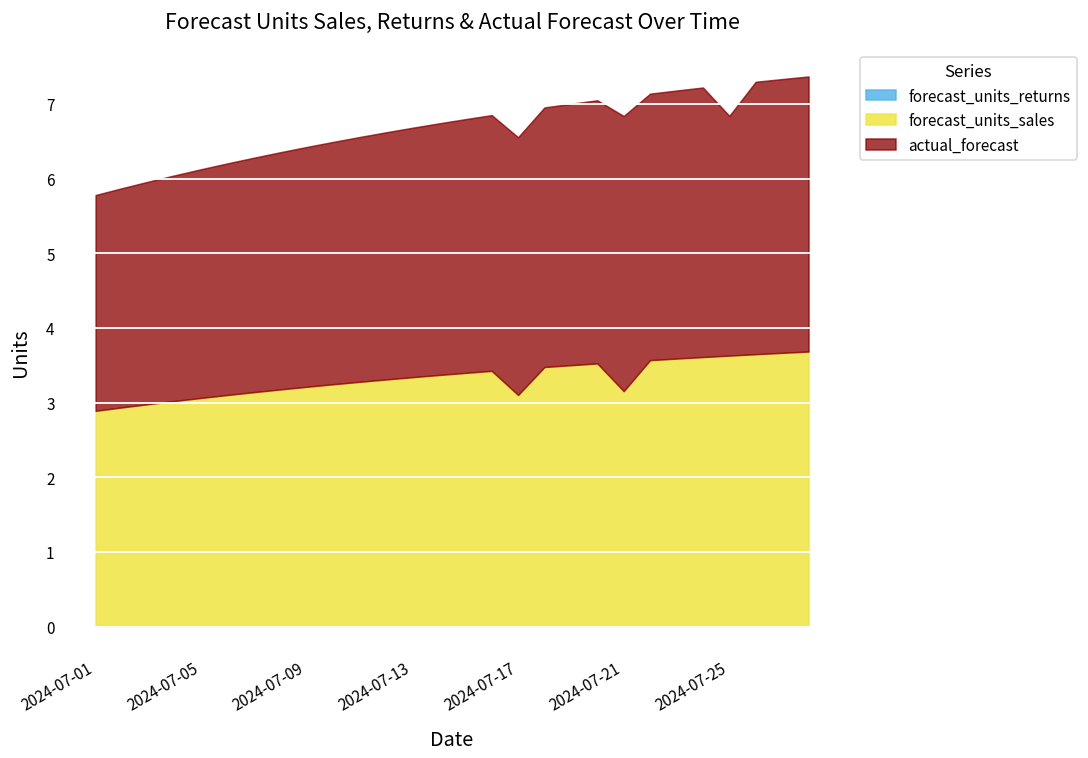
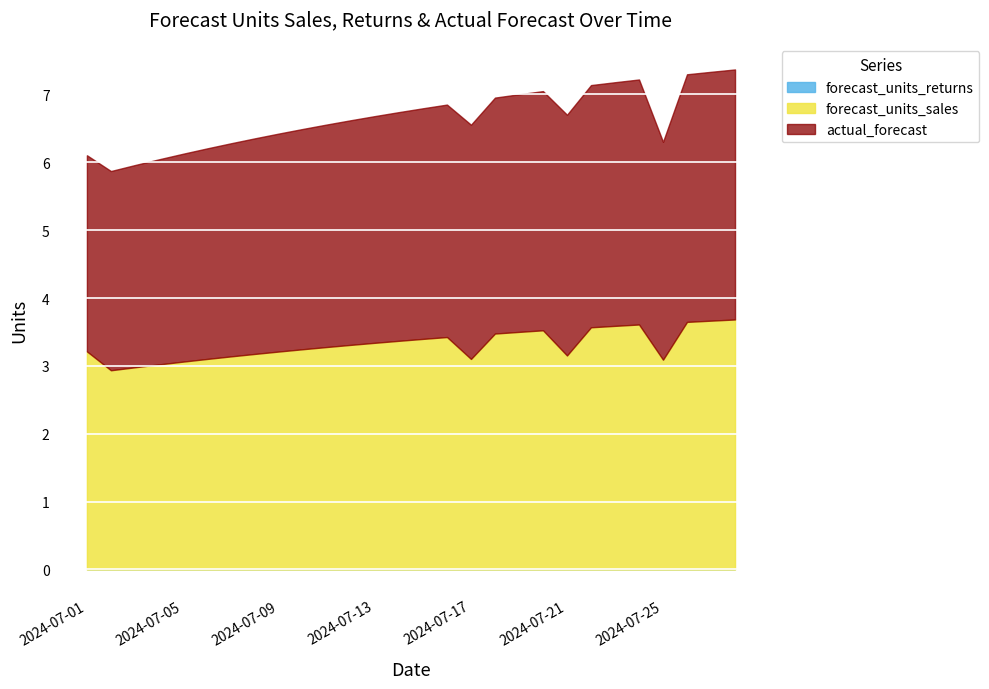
  {
    "forecast_units_returns": {
      "2024-07-01": 0.0,
      "2024-07-05": 0.0,
      "2024-07-09": 0.0,
      "2024-07-13": 0.0,
      "2024-07-17": 0.0,
      "2024-07-21": 0.0,
      "2024-07-25": 0.0
    },
    "forecast_units_sales": {
-     "2024-07-01": 2.9,
+     "2024-07-01": 3.2,
      "2024-07-05": 3.1,
      "2024-07-09": 3.2,
      "2024-07-13": 3.3,
      "2024-07-17": 3.1,
      "2024-07-21": 3.2,
-     "2024-07-25": 3.6
+     "2024-07-25": 3.1
    },
    "actual_forecast": {
      "2024-07-01": 2.9,
      "2024-07-05": 3.1,
      "2024-07-09": 3.2,
      "2024-07-13": 3.3,
      "2024-07-17": 3.5,
-     "2024-07-21": 3.7,
+     "2024-07-21": 3.5,
      "2024-07-25": 3.2
    }
  }
